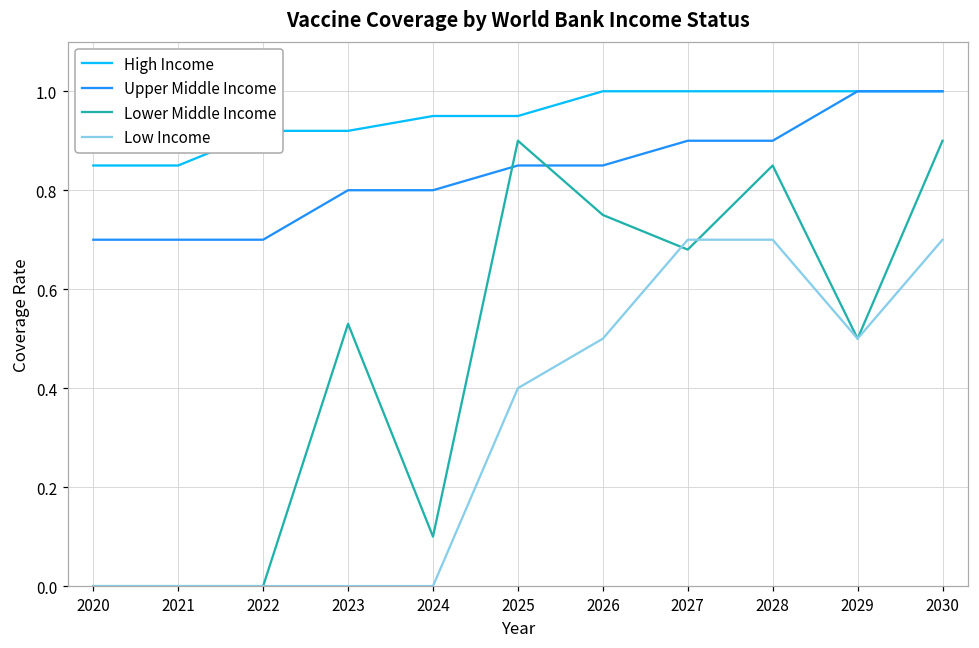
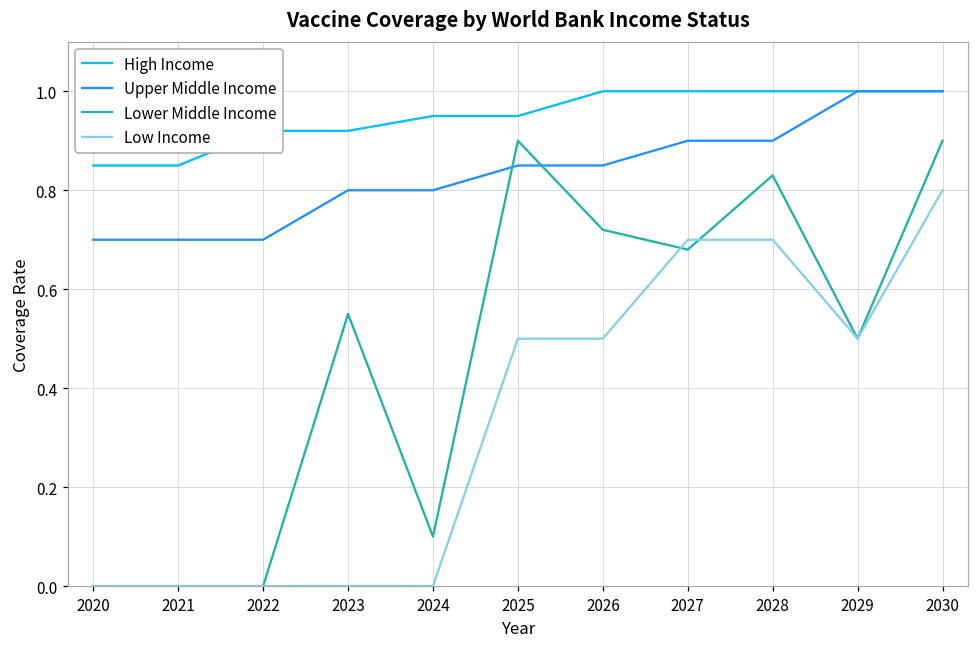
  {
    "Lower Middle Income": {
-     "2023": 0.53,
+     "2023": 0.55,
      "2024": 0.10,
      "2025": 0.90,
-     "2026": 0.75,
+     "2026": 0.72,
      "2027": 0.68,
-     "2028": 0.85,
+     "2028": 0.83,
      "2030": 0.90
    },
    "Low Income": {
      "2023": 0.0,
      "2024": 0.0,
-     "2025": 0.4,
+     "2025": 0.5,
      "2026": 0.5,
      "2027": 0.7,
      "2028": 0.7,
-     "2030": 0.7
+     "2030": 0.8
    }
  }
